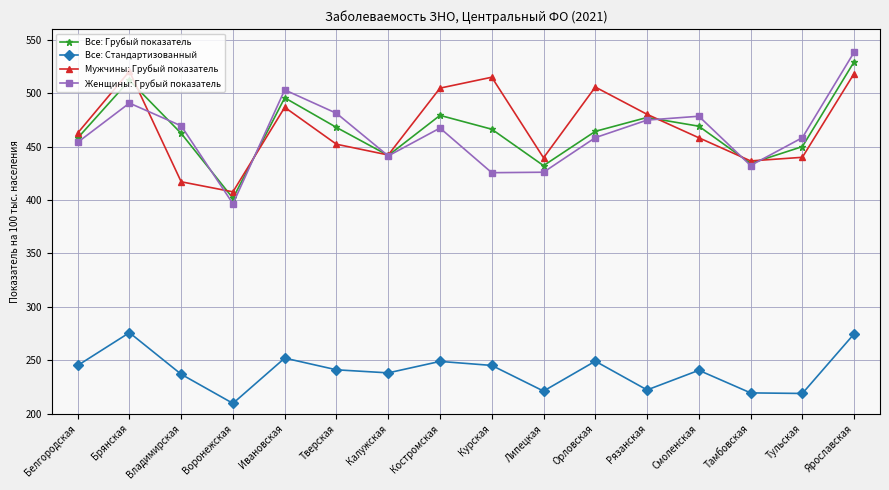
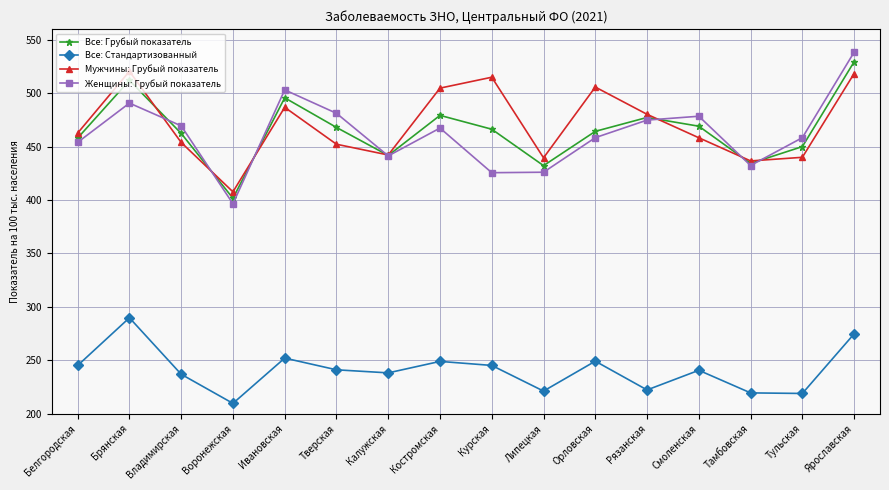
  {
    "Все: Грубый показатель": {
      "Белгородская": 458,
      "Владимирская": 462,
      "Воронежская": 402,
      "Ивановская": 496,
      "Тверская": 468,
      "Костромская": 479,
      "Курская": 466,
      "Липецкая": 432,
      "Орловская": 464,
      "Рязанская": 477,
      "Смоленская": 469,
      "Тульская": 450,
      "Ярославская": 529
    },
    "Все: Стандартизованный": {
      "Белгородская": 245,
-     "Брянская": 276,
+     "Брянская": 290,
      "Владимирская": 237,
      "Воронежская": 210,
      "Ивановская": 252,
      "Тверская": 241,
      "Калужская": 238,
      "Костромская": 249,
      "Курская": 245,
      "Липецкая": 221,
      "Орловская": 249,
      "Рязанская": 222,
      "Смоленская": 241,
      "Тамбовская": 219,
      "Тульская": 219,
      "Ярославская": 275
    },
    "Мужчины: Грубый показатель": {
      "Белгородская": 463,
-     "Владимирская": 417,
+     "Владимирская": 454,
      "Воронежская": 408,
      "Ивановская": 487,
      "Тверская": 452,
      "Костромская": 505,
      "Курская": 515,
      "Липецкая": 439,
      "Орловская": 506,
      "Рязанская": 480,
      "Смоленская": 458,
      "Тульская": 440,
      "Ярославская": 518
    },
    "Женщины: Грубый показатель": {
      "Белгородская": 454,
      "Брянская": 491,
      "Владимирская": 469,
      "Воронежская": 396,
      "Ивановская": 503,
      "Тверская": 481,
      "Костромская": 467,
      "Курская": 426,
      "Липецкая": 426,
      "Орловская": 458,
      "Рязанская": 475,
      "Смоленская": 478,
      "Тульская": 458,
      "Ярославская": 538
    }
  }
